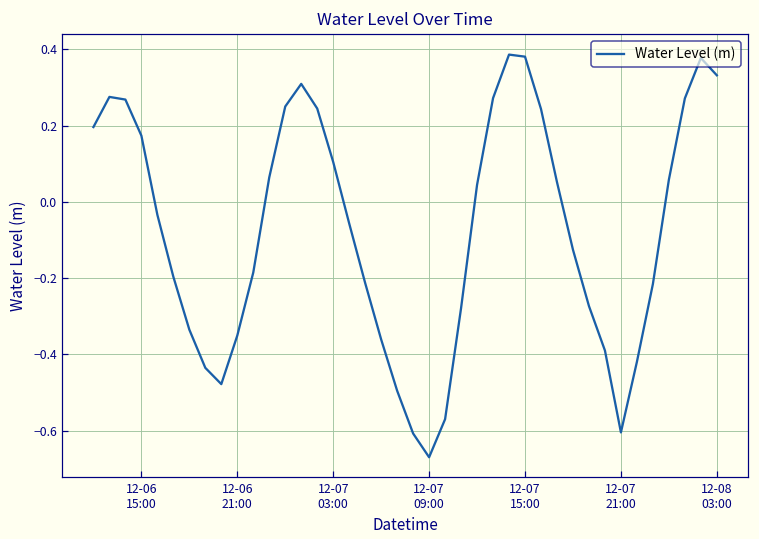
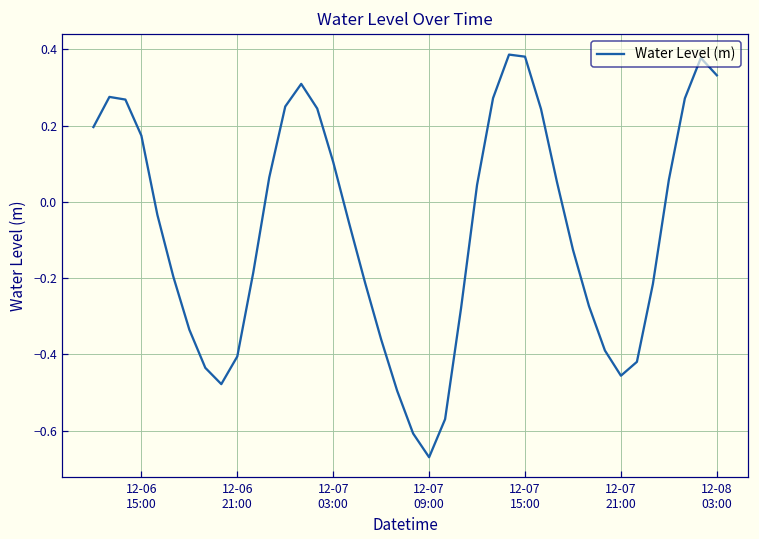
  {
    "12-06 15:00": 0.17,
-   "12-06 21:00": -0.35,
+   "12-06 21:00": -0.41,
    "12-07 03:00": 0.10,
    "12-07 09:00": -0.67,
    "12-07 15:00": 0.38,
-   "12-07 21:00": -0.60,
+   "12-07 21:00": -0.46,
    "12-08 03:00": 0.33
  }
